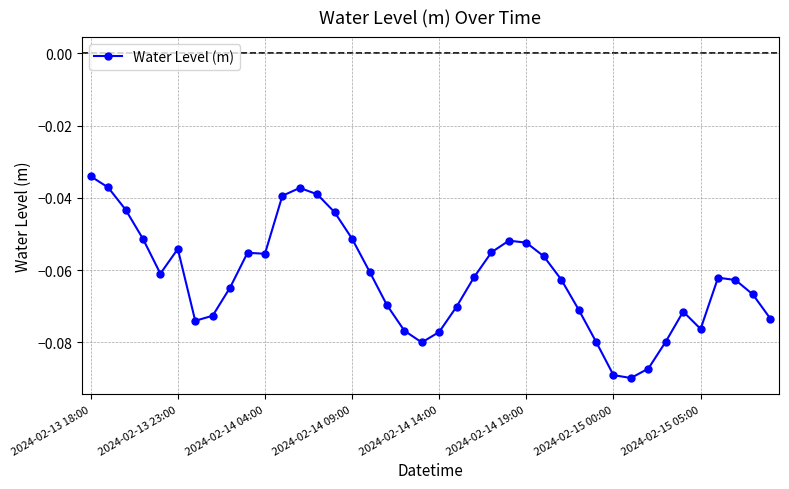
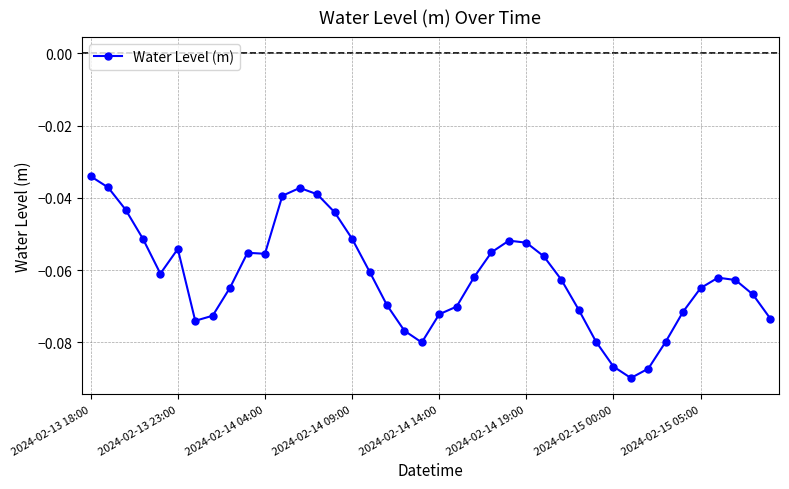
  {
    "2024-02-13 18:00": -0.034,
    "2024-02-13 23:00": -0.054,
    "2024-02-14 04:00": -0.056,
    "2024-02-14 09:00": -0.051,
-   "2024-02-14 14:00": -0.077,
+   "2024-02-14 14:00": -0.072,
    "2024-02-14 19:00": -0.052,
-   "2024-02-15 00:00": -0.089,
-   "2024-02-15 05:00": -0.076
+   "2024-02-15 00:00": -0.087,
+   "2024-02-15 05:00": -0.065
  }
